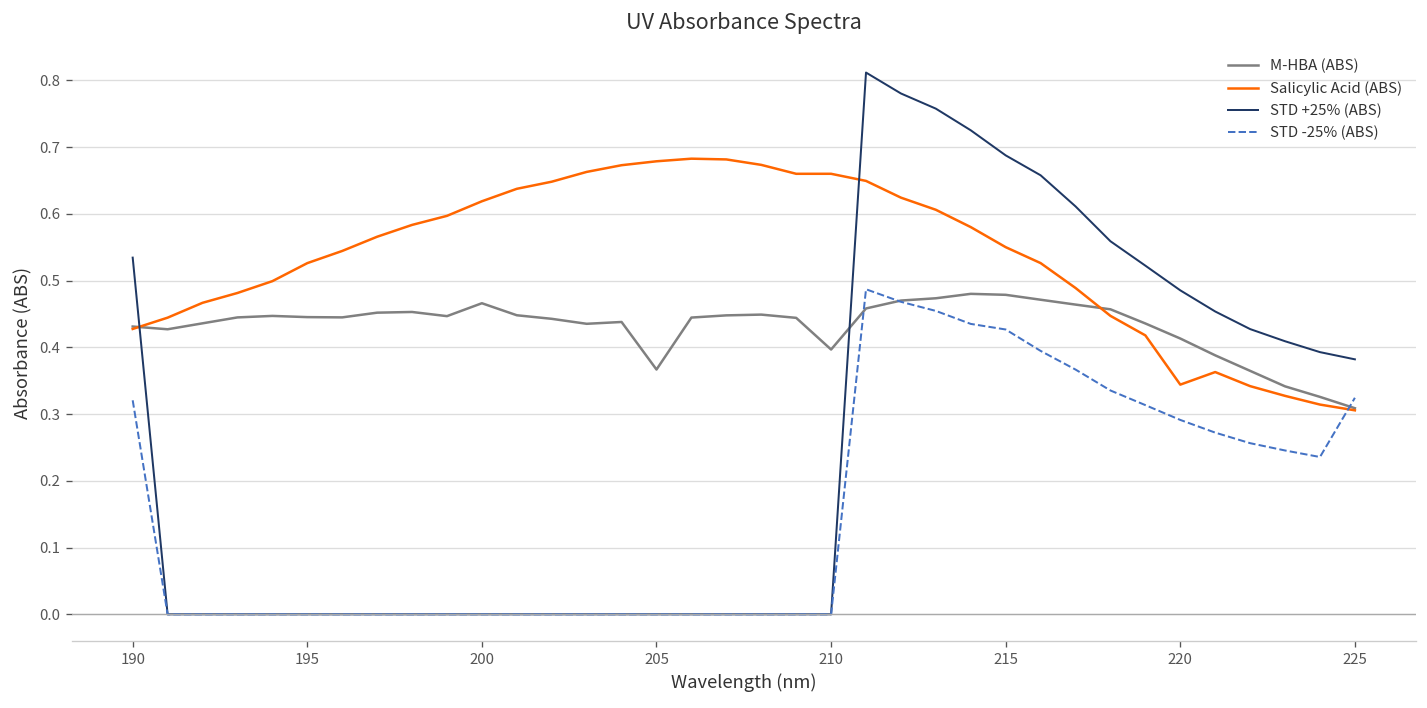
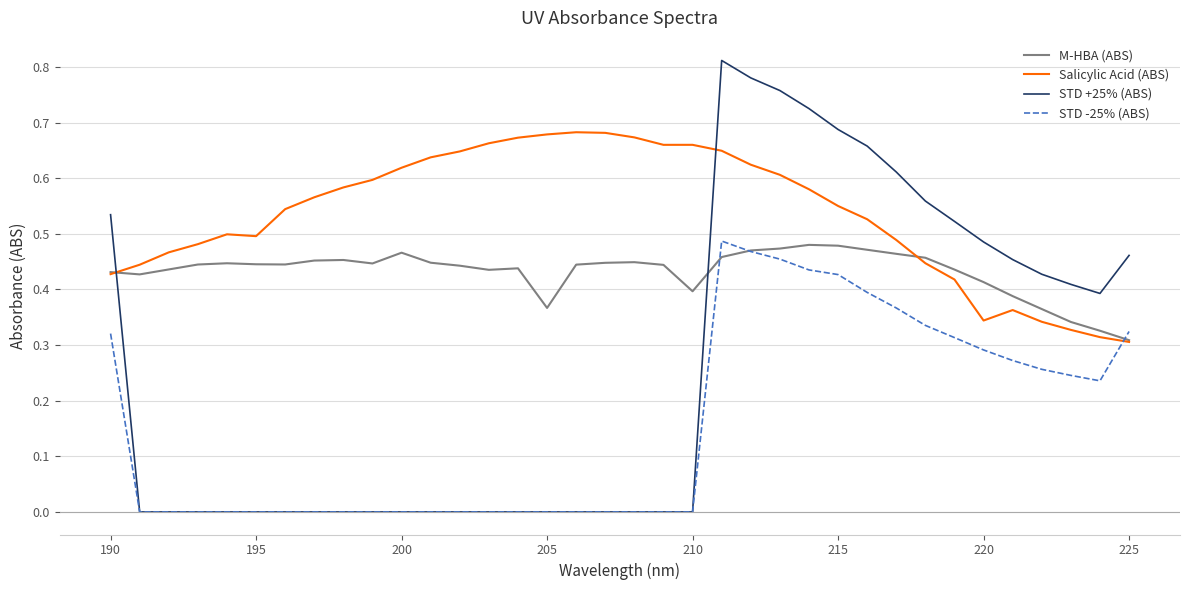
  {
    "M-HBA (ABS)": {
      "195": 0.45,
      "200": 0.47,
      "205": 0.37,
      "210": 0.40,
      "215": 0.48,
      "220": 0.41
    },
    "Salicylic Acid (ABS)": {
-     "195": 0.53,
+     "195": 0.50,
      "200": 0.62,
      "205": 0.68,
      "210": 0.66,
      "215": 0.55,
      "220": 0.34
    },
    "STD +25% (ABS)": {
      "190": 0.53,
      "215": 0.69,
      "220": 0.49,
-     "225": 0.38
+     "225": 0.46
    },
    "STD -25% (ABS)": {
      "190": 0.32,
      "215": 0.43,
      "220": 0.29,
      "225": 0.32
    }
  }
